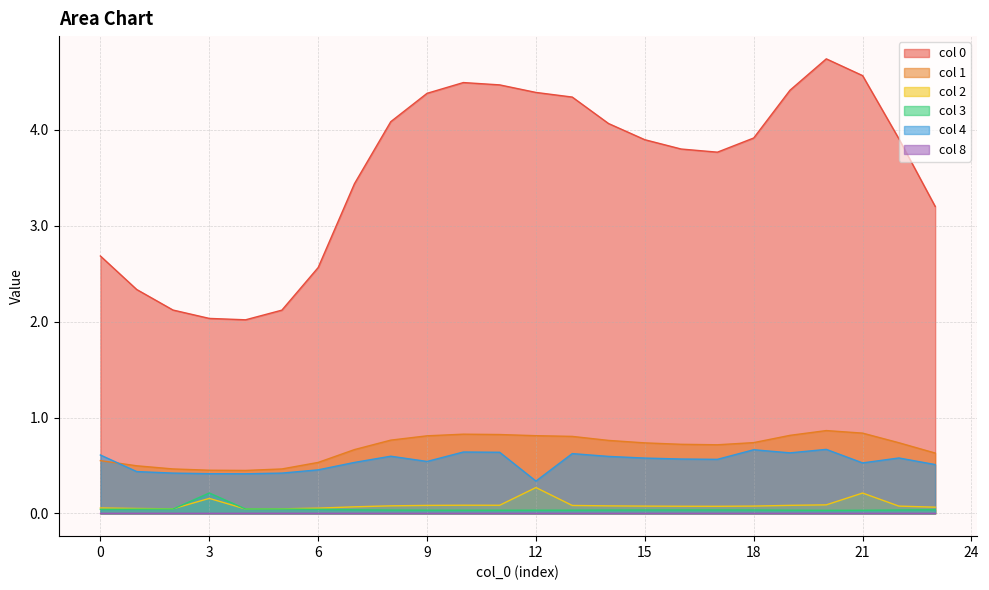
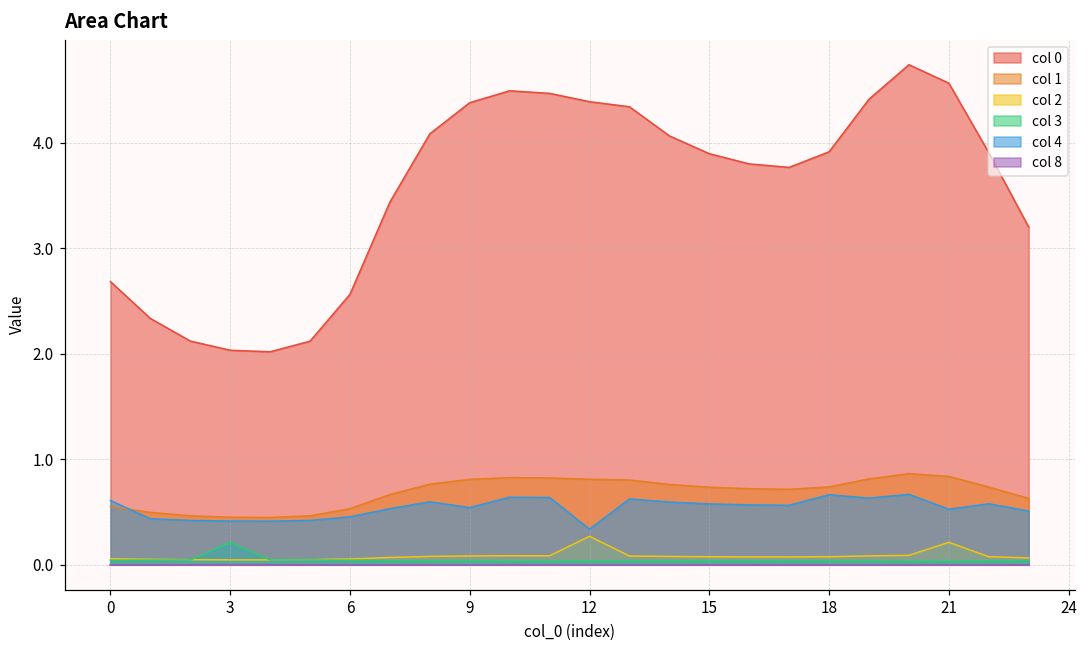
  {
    "col 2": {
-     "3": 0.2,
+     "3": 0.0,
      "9": 0.1,
      "12": 0.3,
      "15": 0.1,
      "18": 0.1,
      "21": 0.2
    },
    "col 3": {
      "3": 0.2,
      "9": 0.0,
      "12": 0.0,
      "15": 0.0,
      "18": 0.0,
      "21": 0.0
    },
    "col 4": {
      "0": 0.6,
      "3": 0.4,
      "6": 0.5,
      "9": 0.5,
      "12": 0.3,
      "15": 0.6,
      "18": 0.7,
      "21": 0.5
    },
    "col 8": {
      "0": 0.0,
      "3": 0.0,
      "6": 0.0,
      "9": 0.0,
      "12": 0.0,
      "15": 0.0,
      "18": 0.0,
      "21": 0.0
    }
  }
